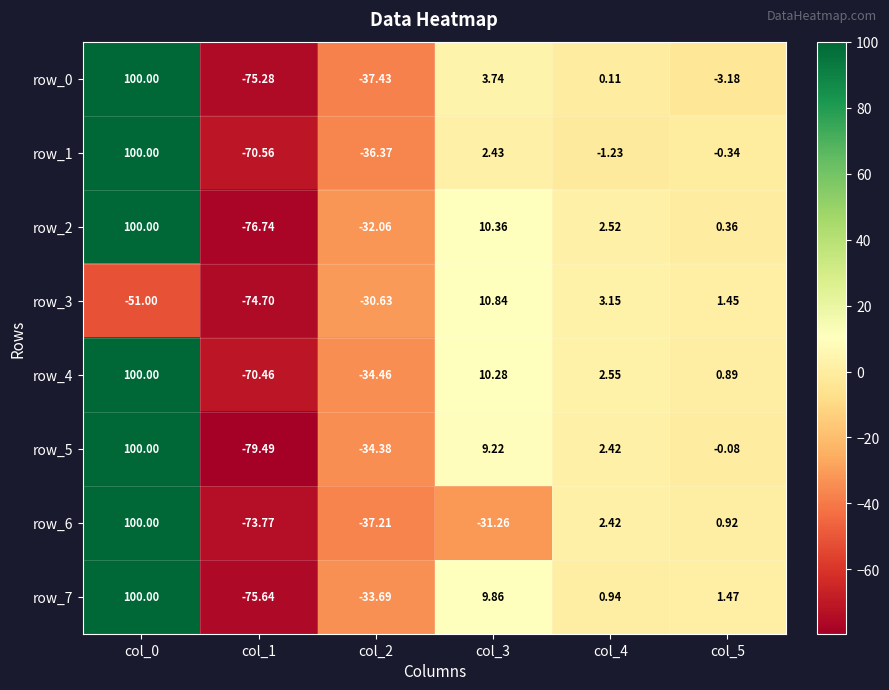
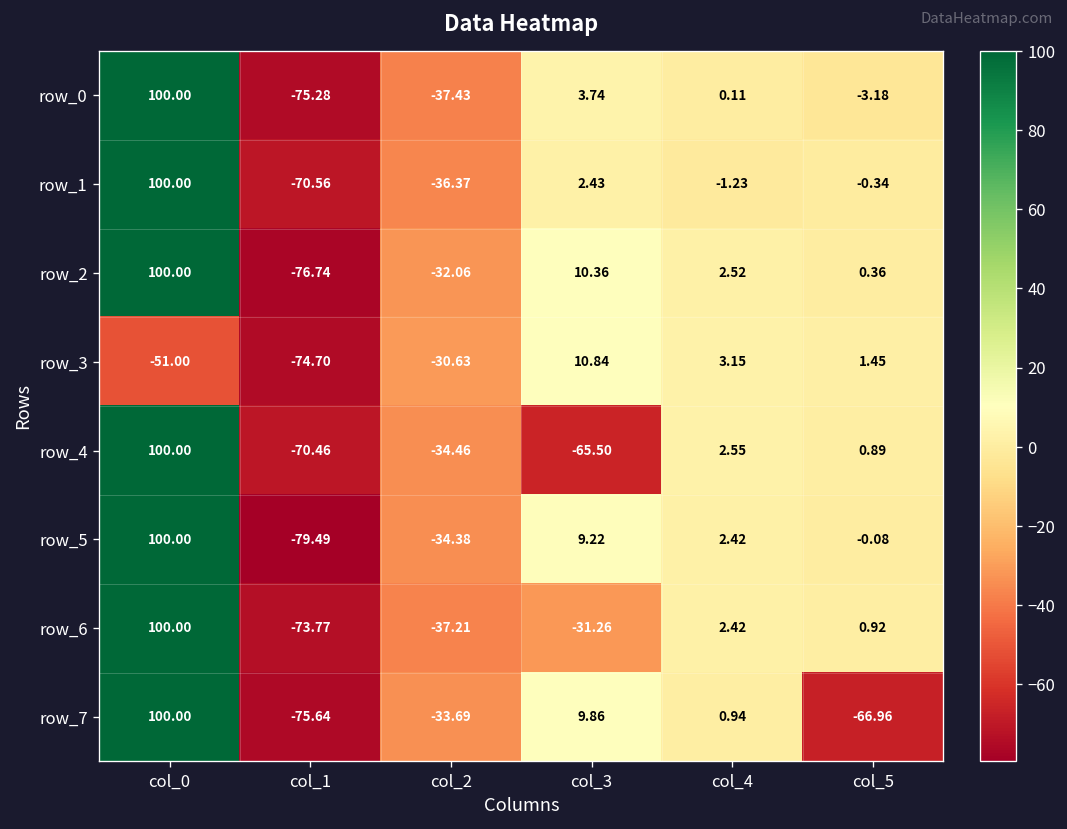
  {
    "row_0": {
      "col_0": 100.00,
      "col_1": -75.28,
      "col_2": -37.43,
      "col_3": 3.74,
      "col_4": 0.11,
      "col_5": -3.18
    },
    "row_1": {
      "col_0": 100.00,
      "col_1": -70.56,
      "col_2": -36.37,
      "col_3": 2.43,
      "col_4": -1.23,
      "col_5": -0.34
    },
    "row_2": {
      "col_0": 100.00,
      "col_1": -76.74,
      "col_2": -32.06,
      "col_3": 10.36,
      "col_4": 2.52,
      "col_5": 0.36
    },
    "row_3": {
      "col_0": -51.00,
      "col_1": -74.70,
      "col_2": -30.63,
      "col_3": 10.84,
      "col_4": 3.15,
      "col_5": 1.45
    },
    "row_4": {
      "col_0": 100.00,
      "col_1": -70.46,
      "col_2": -34.46,
-     "col_3": 10.28,
+     "col_3": -65.50,
      "col_4": 2.55,
      "col_5": 0.89
    },
    "row_5": {
      "col_0": 100.00,
      "col_1": -79.49,
      "col_2": -34.38,
      "col_3": 9.22,
      "col_4": 2.42,
      "col_5": -0.08
    },
    "row_6": {
      "col_0": 100.00,
      "col_1": -73.77,
      "col_2": -37.21,
      "col_3": -31.26,
      "col_4": 2.42,
      "col_5": 0.92
    },
    "row_7": {
      "col_0": 100.00,
      "col_1": -75.64,
      "col_2": -33.69,
      "col_3": 9.86,
      "col_4": 0.94,
-     "col_5": 1.47
+     "col_5": -66.96
    }
  }
